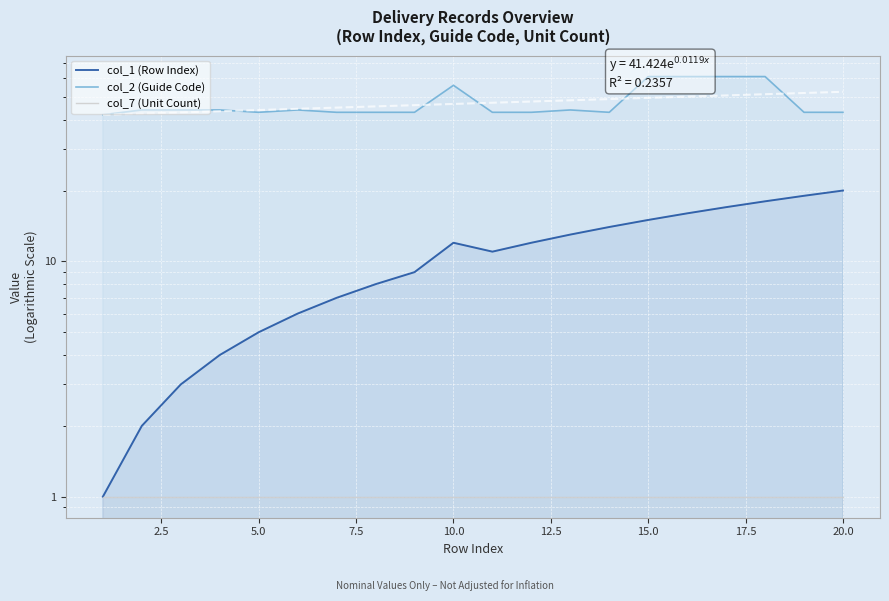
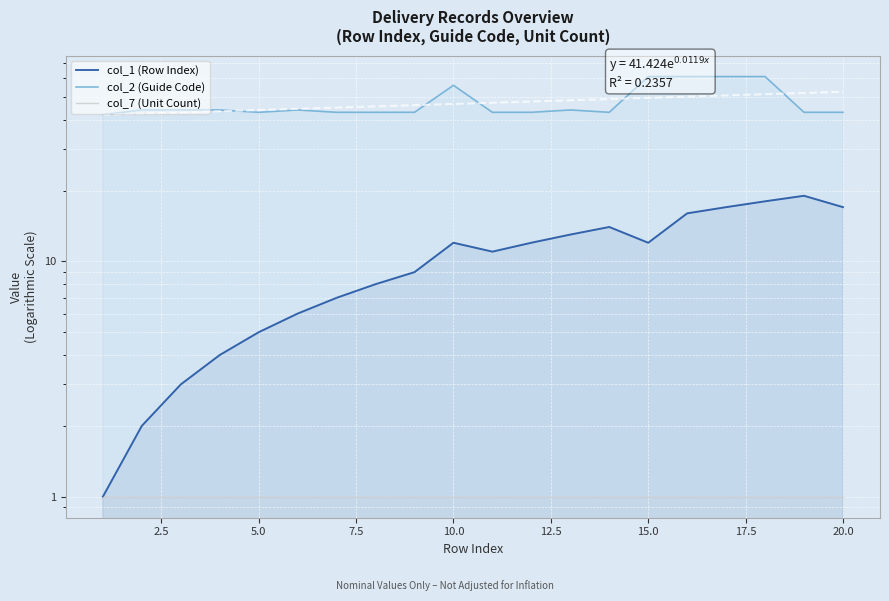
  {
    "col_1 (Row Index)": {
      "5.0": 5,
      "10.0": 12,
-     "15.0": 15,
-     "20.0": 20
+     "15.0": 12,
+     "20.0": 17
    },
    "col_2 (Guide Code)": {
      "10.0": 56,
      "20.0": 43
    },
    "col_7 (Unit Count)": {
      "5.0": 1,
      "10.0": 1,
      "15.0": 1,
      "20.0": 1
    }
  }
